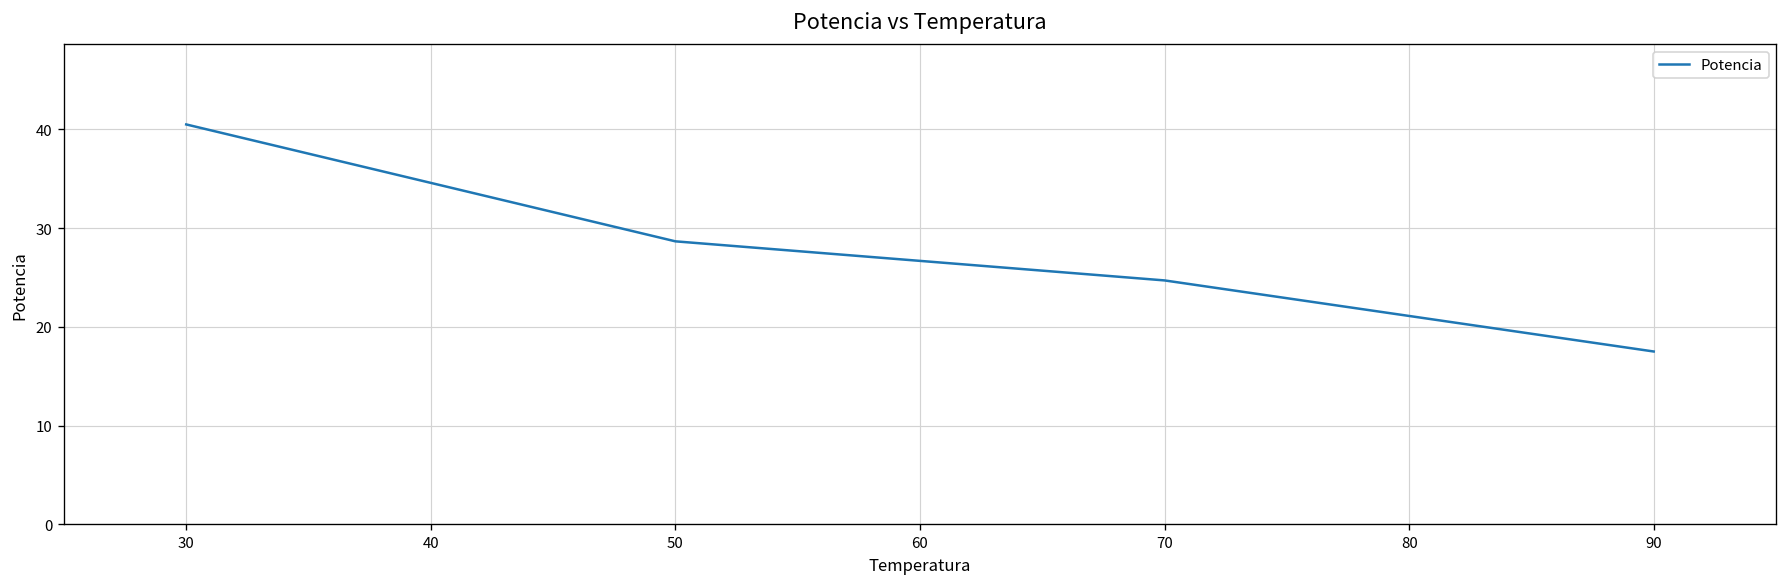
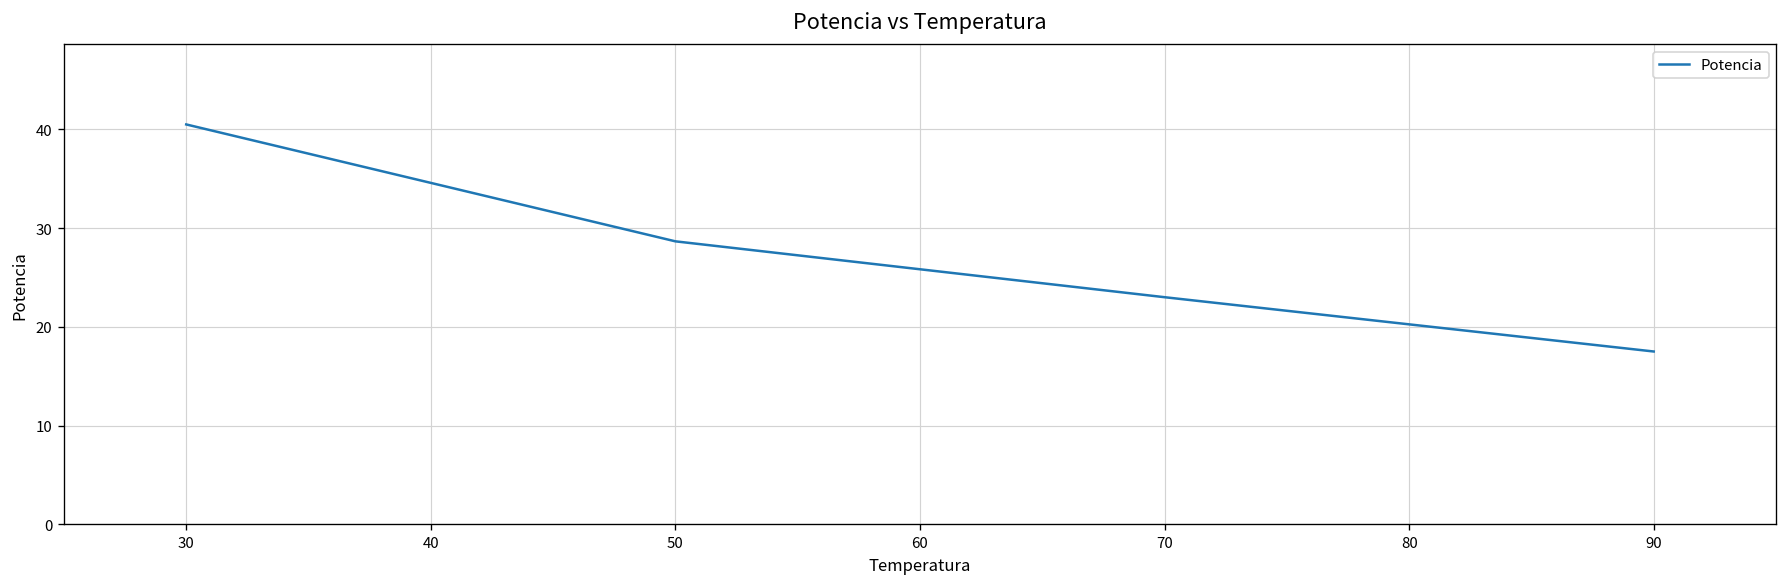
  {
    "30": 41,
    "50": 29,
-   "70": 25,
+   "70": 23,
    "90": 18
  }
